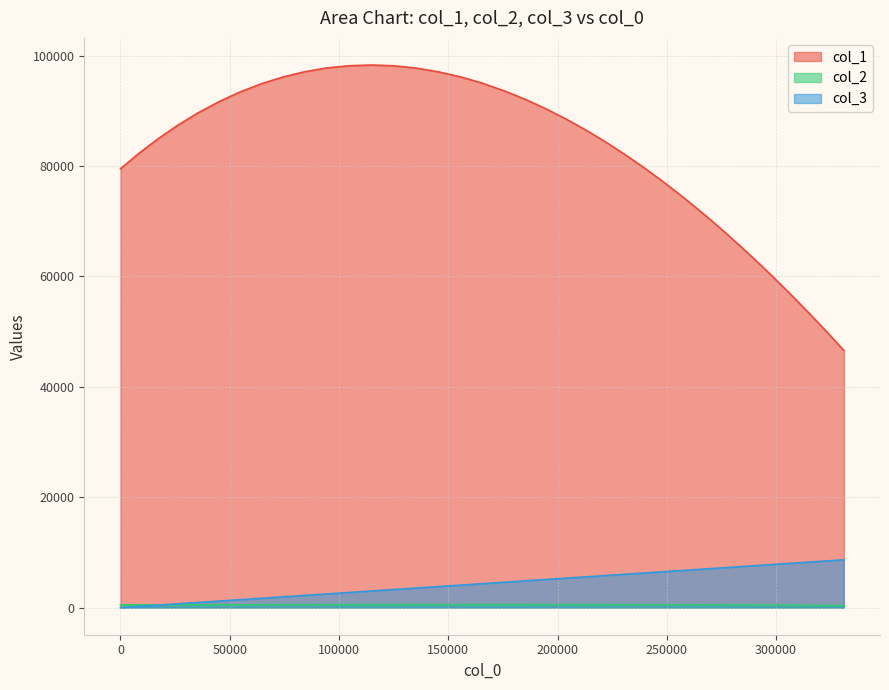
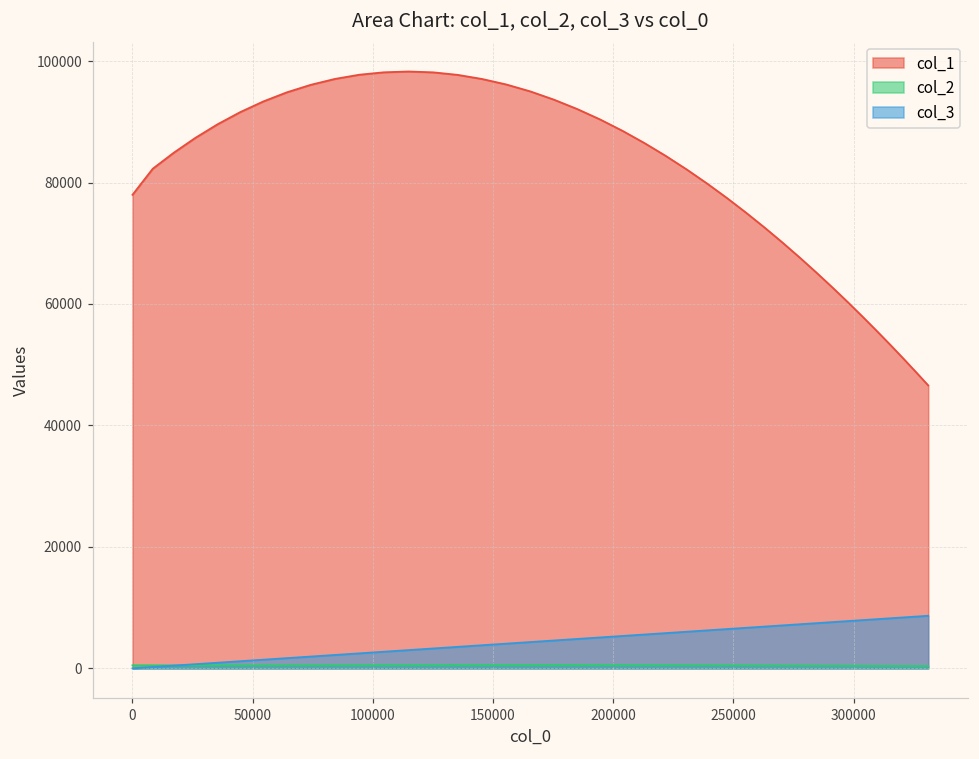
  {
    "col_1": {
-     "0": 79000
+     "0": 78000
    },
    "col_2": {
      "0": 1000
    },
    "col_3": {
      "0": 0
    }
  }
